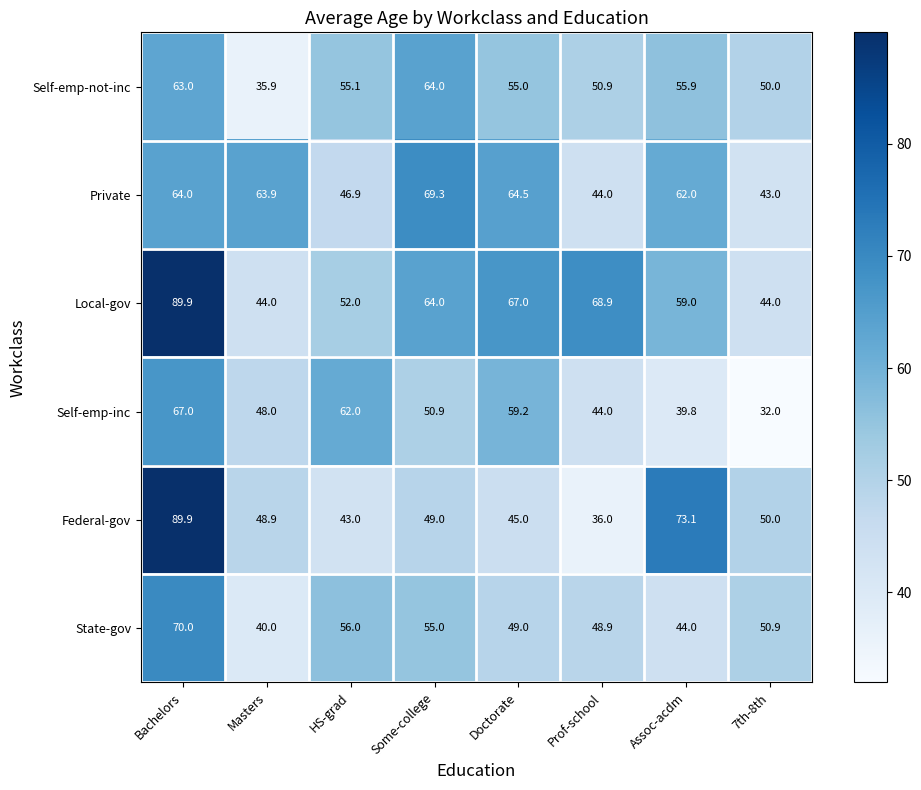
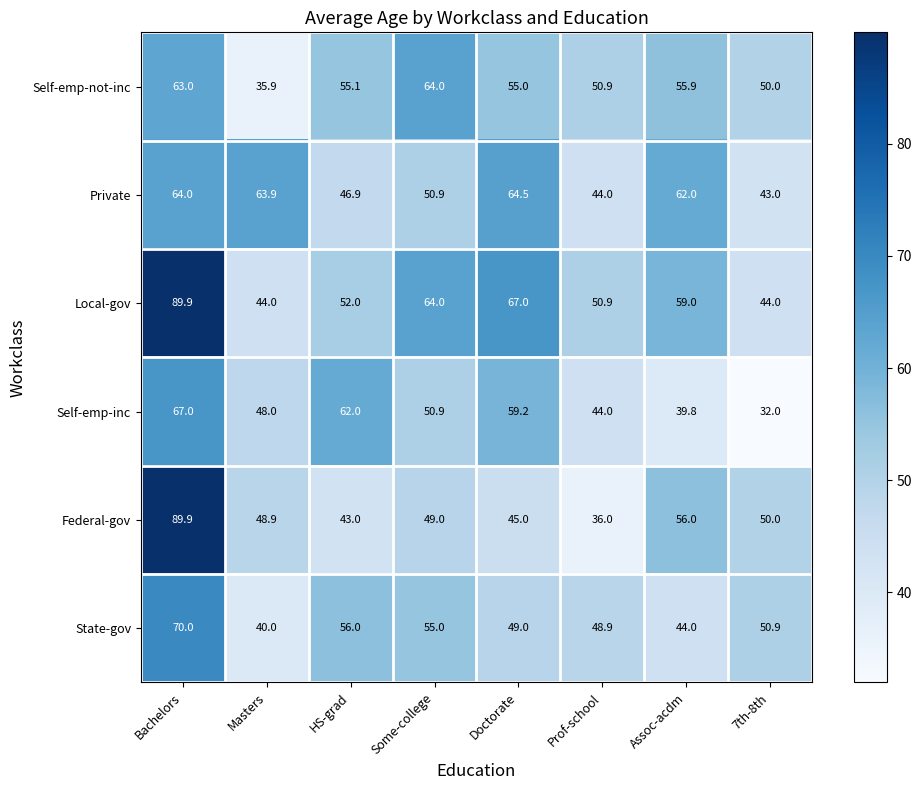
  {
    "Self-emp-not-inc": {
      "Bachelors": 63.0,
      "Masters": 35.9,
      "HS-grad": 55.1,
      "Some-college": 64.0,
      "Doctorate": 55.0,
      "Prof-school": 50.9,
      "Assoc-acdm": 55.9,
      "7th-8th": 50.0
    },
    "Private": {
      "Bachelors": 64.0,
      "Masters": 63.9,
      "HS-grad": 46.9,
-     "Some-college": 69.3,
+     "Some-college": 50.9,
      "Doctorate": 64.5,
      "Prof-school": 44.0,
      "Assoc-acdm": 62.0,
      "7th-8th": 43.0
    },
    "Local-gov": {
      "Bachelors": 89.9,
      "Masters": 44.0,
      "HS-grad": 52.0,
      "Some-college": 64.0,
      "Doctorate": 67.0,
-     "Prof-school": 68.9,
+     "Prof-school": 50.9,
      "Assoc-acdm": 59.0,
      "7th-8th": 44.0
    },
    "Self-emp-inc": {
      "Bachelors": 67.0,
      "Masters": 48.0,
      "HS-grad": 62.0,
      "Some-college": 50.9,
      "Doctorate": 59.2,
      "Prof-school": 44.0,
      "Assoc-acdm": 39.8,
      "7th-8th": 32.0
    },
    "Federal-gov": {
      "Bachelors": 89.9,
      "Masters": 48.9,
      "HS-grad": 43.0,
      "Some-college": 49.0,
      "Doctorate": 45.0,
      "Prof-school": 36.0,
-     "Assoc-acdm": 73.1,
+     "Assoc-acdm": 56.0,
      "7th-8th": 50.0
    },
    "State-gov": {
      "Bachelors": 70.0,
      "Masters": 40.0,
      "HS-grad": 56.0,
      "Some-college": 55.0,
      "Doctorate": 49.0,
      "Prof-school": 48.9,
      "Assoc-acdm": 44.0,
      "7th-8th": 50.9
    }
  }
